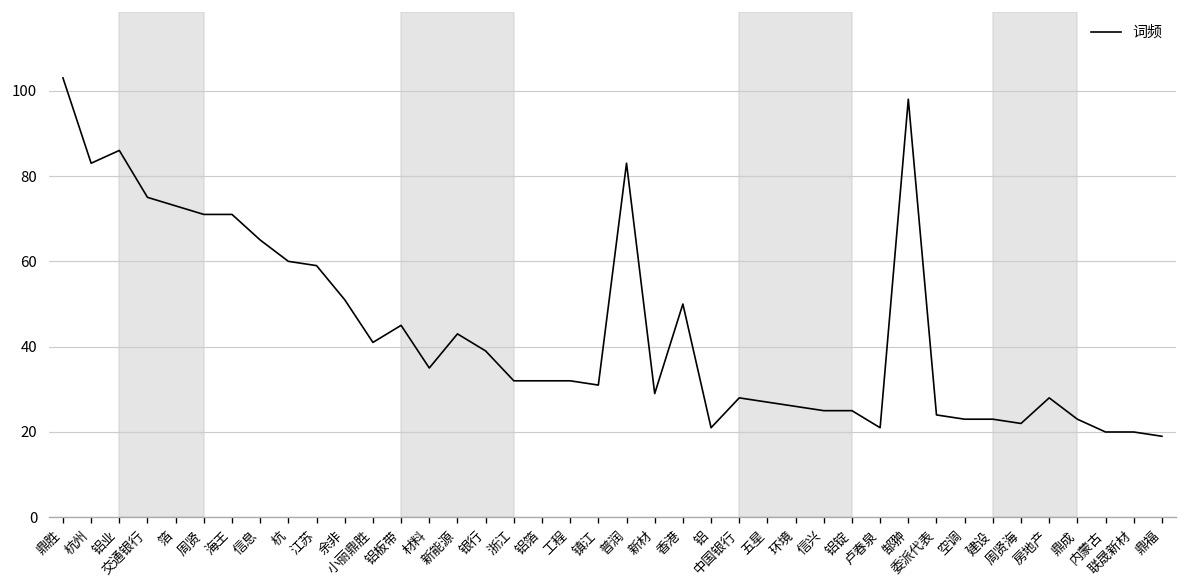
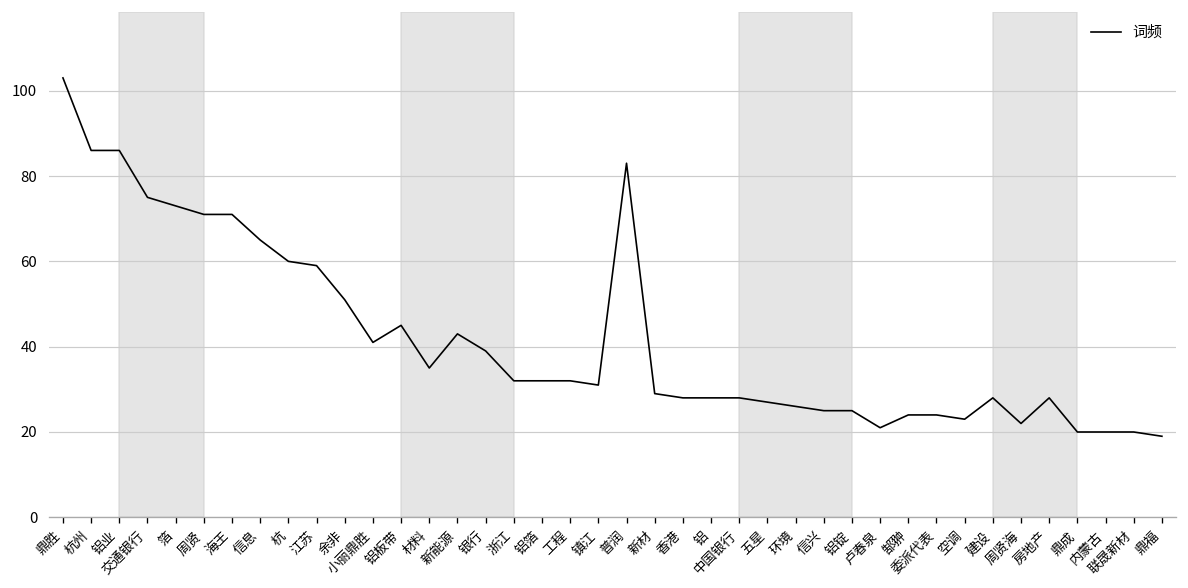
  {
    "鼎胜": 103,
-   "杭州": 83,
+   "杭州": 86,
    "铝业": 86,
    "交通银行": 75,
    "箔": 73,
    "周贤": 71,
    "海王": 71,
    "信息": 65,
    "杭": 60,
    "江苏": 59,
    "余非": 51,
    "小丽鼎胜": 41,
    "铝板带": 45,
    "材料": 35,
    "新能源": 43,
    "银行": 39,
    "浙江": 32,
    "铝箔": 32,
    "工程": 32,
    "镇江": 31,
    "普润": 83,
    "新材": 29,
-   "香港": 50,
-   "铝": 21,
+   "香港": 28,
+   "铝": 28,
    "中国银行": 28,
    "五星": 27,
    "环境": 26,
    "信兴": 25,
    "铝锭": 25,
    "卢春泉": 21,
-   "郜翀": 98,
+   "郜翀": 24,
    "委派代表": 24,
    "空调": 23,
-   "建设": 23,
+   "建设": 28,
    "周贤海": 22,
    "房地产": 28,
-   "鼎成": 23,
+   "鼎成": 20,
    "内蒙古": 20,
    "联晟新材": 20,
    "鼎福": 19
  }
